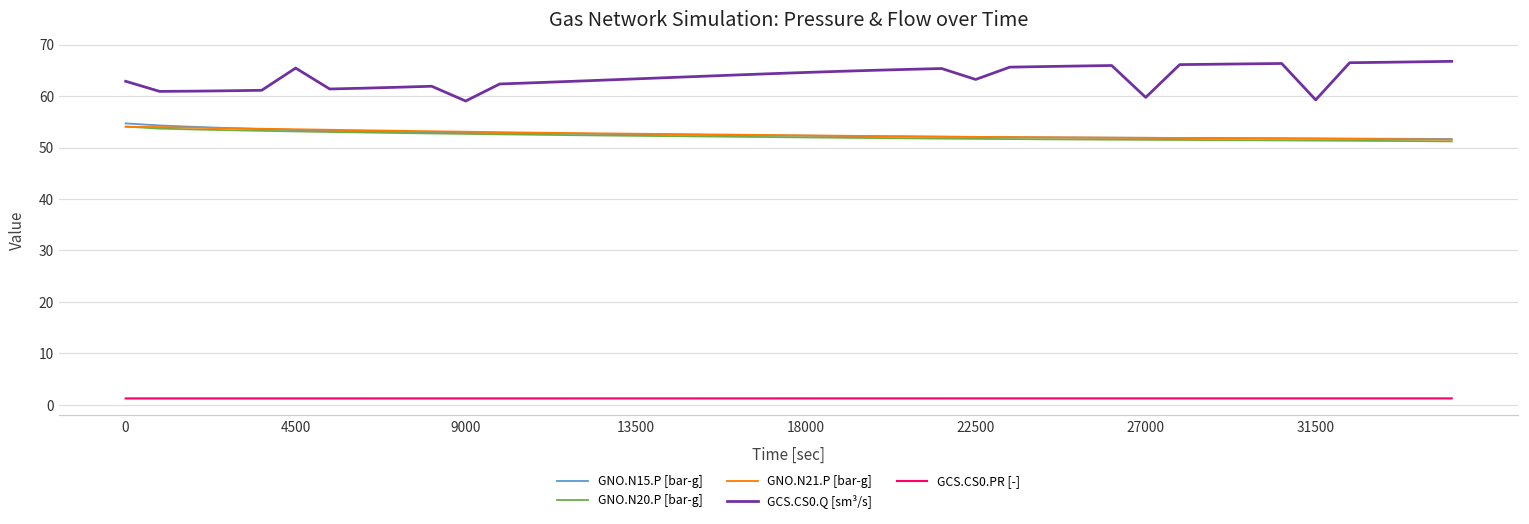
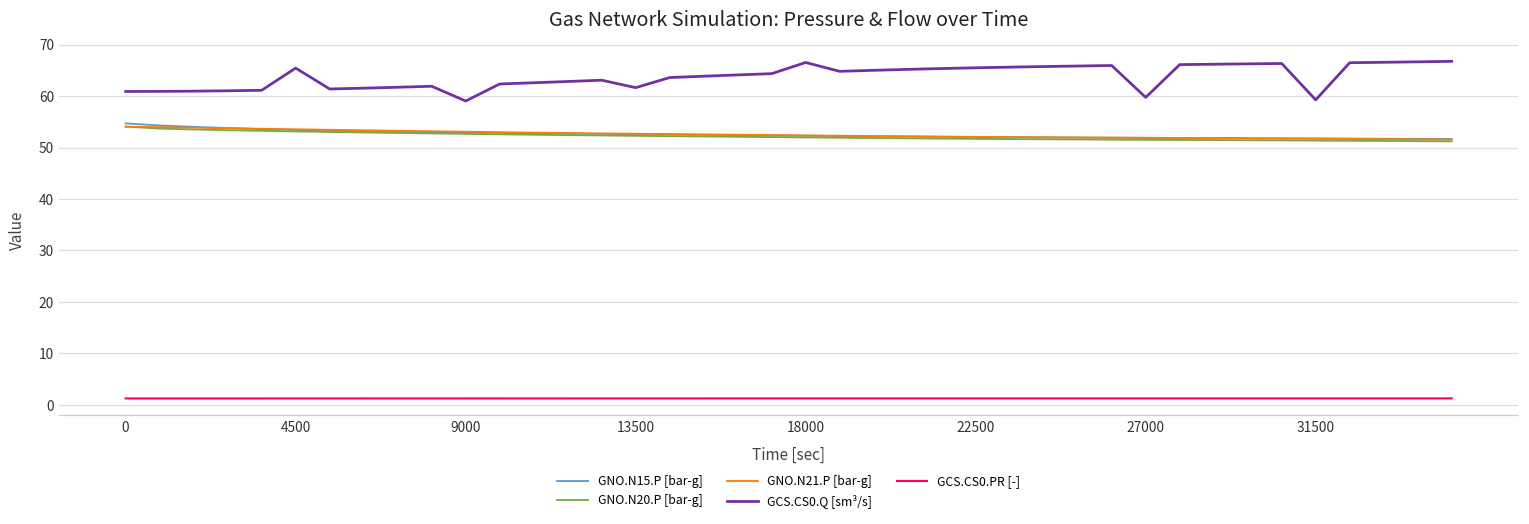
  {
    "GNO.N15.P [bar-g]": {
      "0": 55
    },
    "GCS.CS0.Q [sm³/s]": {
-     "0": 63,
+     "0": 61,
      "4500": 65,
      "9000": 59,
-     "13500": 63,
-     "18000": 65,
-     "22500": 63,
+     "13500": 62,
+     "18000": 67,
+     "22500": 65,
      "27000": 60,
      "31500": 59
    },
    "GCS.CS0.PR [-]": {
      "0": 1,
      "4500": 1,
      "9000": 1,
      "13500": 1,
      "18000": 1,
      "22500": 1,
      "27000": 1,
      "31500": 1
    }
  }
